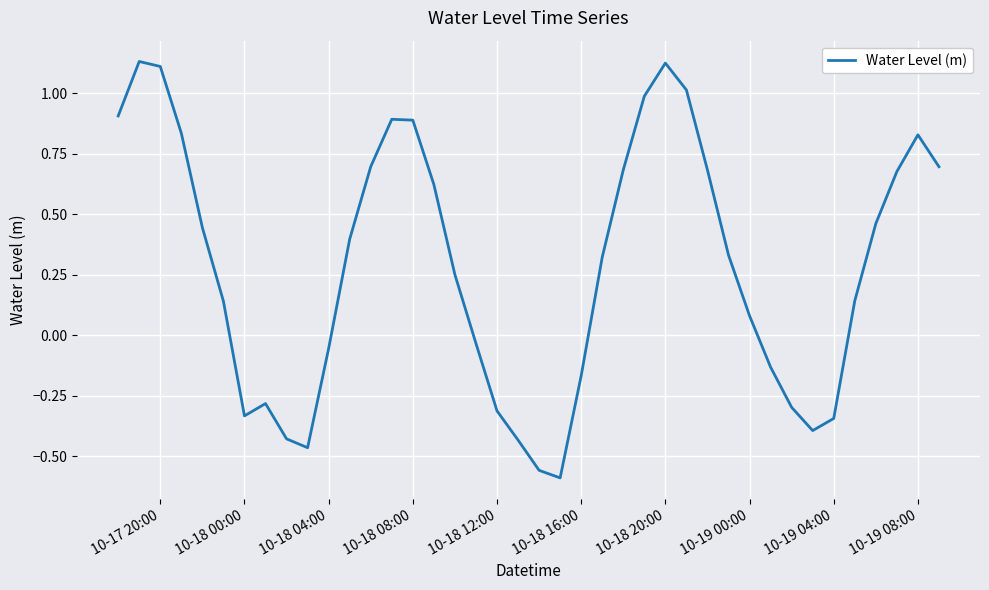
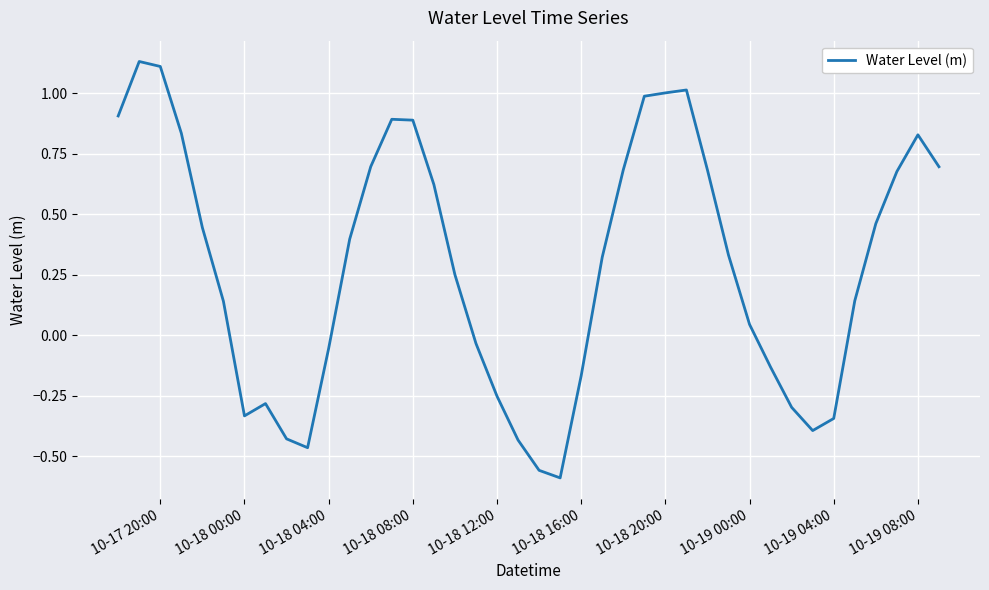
  {
    "10-17 20:00": 1.11,
    "10-18 00:00": -0.33,
    "10-18 04:00": -0.06,
    "10-18 08:00": 0.89,
-   "10-18 12:00": -0.31,
+   "10-18 12:00": -0.25,
    "10-18 16:00": -0.17,
-   "10-18 20:00": 1.12,
-   "10-19 00:00": 0.08,
+   "10-18 20:00": 1.00,
+   "10-19 00:00": 0.04,
    "10-19 04:00": -0.34,
    "10-19 08:00": 0.83
  }
